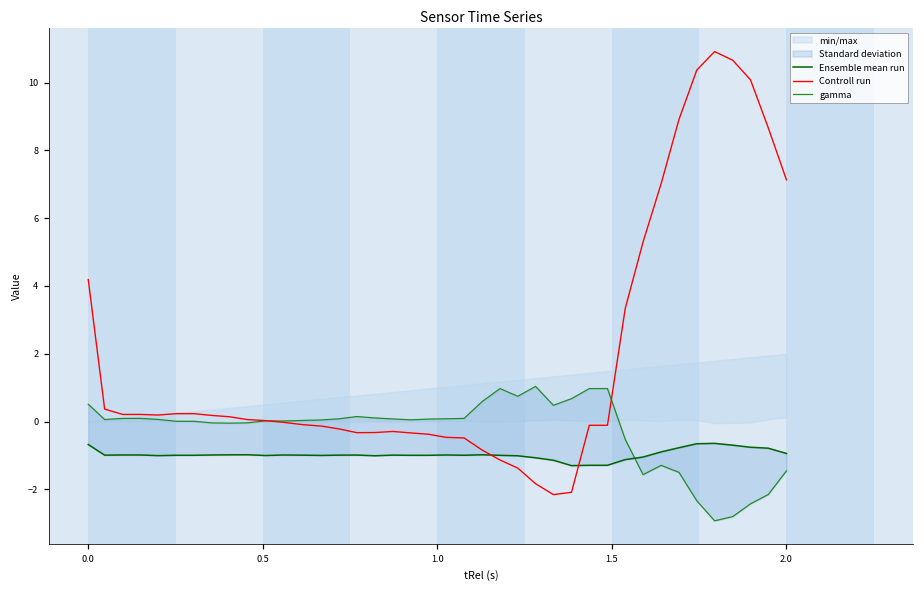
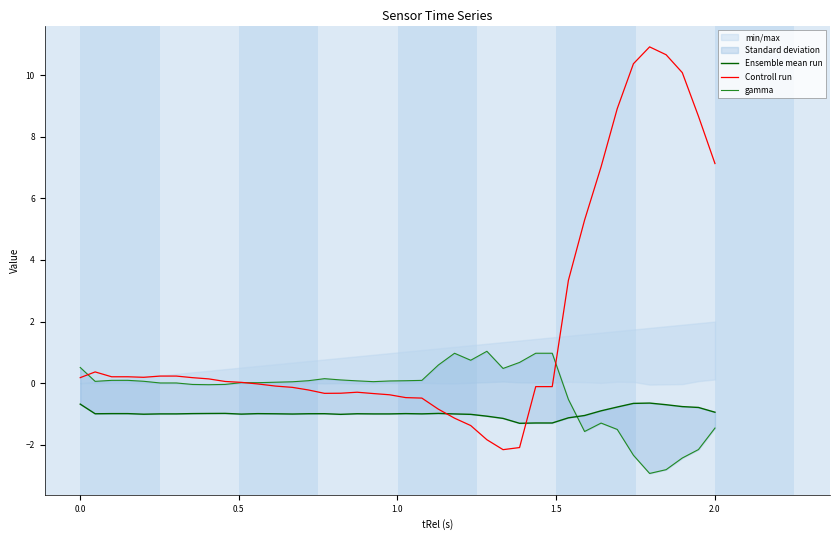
  {
    "Ensemble mean run": {
      "0.0": -0.7
    },
    "Controll run": {
-     "0.0": 4.2
+     "0.0": 0.2
    }
  }
